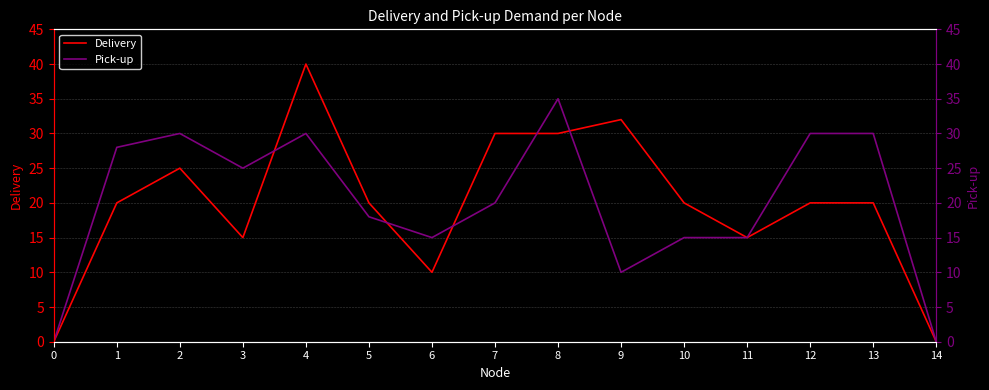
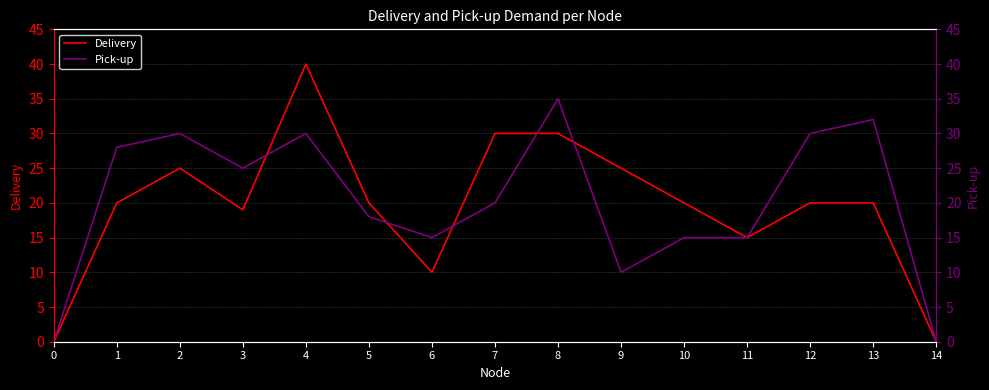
  {
    "Delivery": {
      "0": 0,
      "1": 20,
      "2": 25,
-     "3": 15,
+     "3": 19,
      "4": 40,
      "5": 20,
      "6": 10,
      "7": 30,
      "8": 30,
-     "9": 32,
+     "9": 25,
      "10": 20,
      "11": 15,
      "12": 20,
      "13": 20,
      "14": 0
    },
    "Pick-up": {
      "0": 0,
      "1": 28,
      "2": 30,
      "3": 25,
      "4": 30,
      "5": 18,
      "6": 15,
      "7": 20,
      "8": 35,
      "9": 10,
      "10": 15,
      "11": 15,
      "12": 30,
-     "13": 30,
+     "13": 32,
      "14": 0
    }
  }
